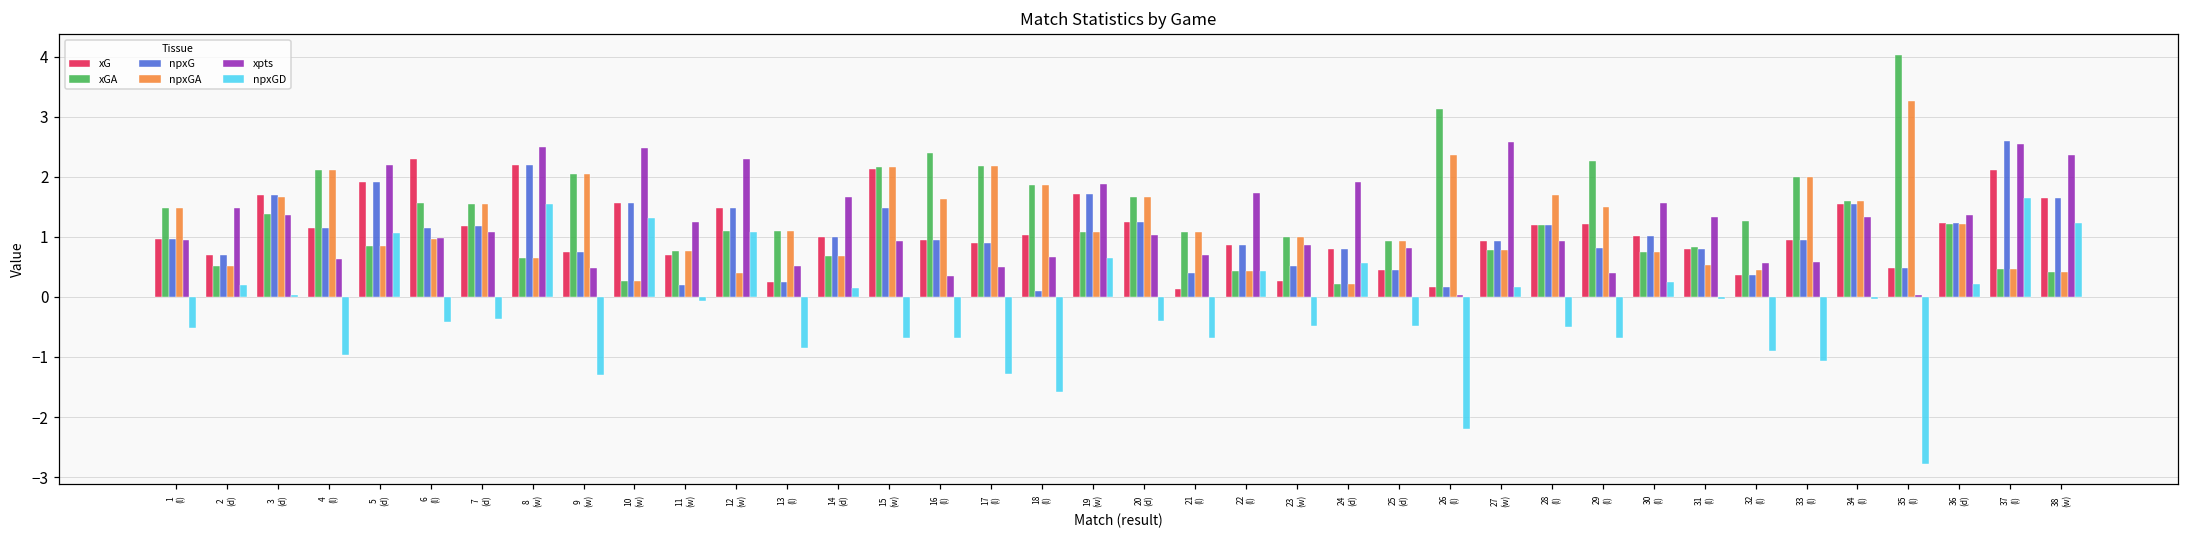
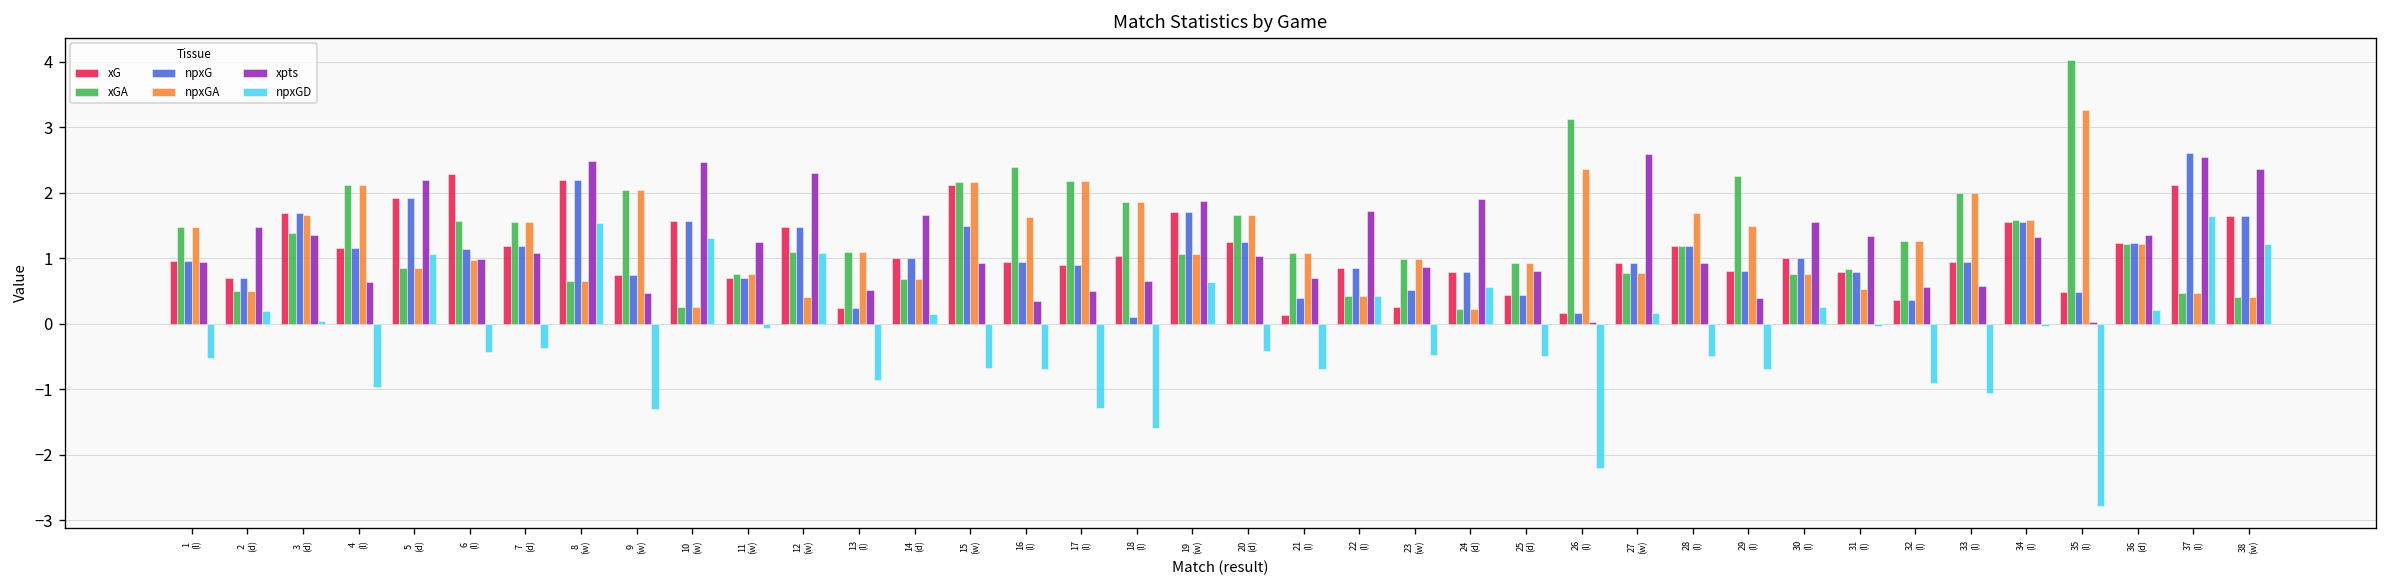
  {
    "xG": {
      "1 (l)": 1.0,
      "2 (d)": 0.7,
      "3 (d)": 1.7,
      "4 (l)": 1.2,
      "5 (d)": 1.9,
      "6 (l)": 2.3,
      "7 (d)": 1.2,
      "8 (w)": 2.2,
      "9 (w)": 0.7,
      "10 (w)": 1.6,
      "11 (w)": 0.7,
      "12 (w)": 1.5,
      "13 (l)": 0.2,
      "14 (d)": 1.0,
      "15 (w)": 2.1,
      "16 (l)": 0.9,
      "17 (l)": 0.9,
      "18 (l)": 1.0,
      "19 (w)": 1.7,
      "20 (d)": 1.2,
      "21 (l)": 0.1,
      "22 (l)": 0.9,
      "23 (w)": 0.3,
      "24 (d)": 0.8,
      "25 (d)": 0.4,
      "26 (l)": 0.2,
      "27 (w)": 0.9,
      "28 (l)": 1.2,
-     "29 (l)": 1.2,
+     "29 (l)": 0.8,
      "30 (l)": 1.0,
      "31 (l)": 0.8,
      "32 (l)": 0.4,
      "33 (l)": 0.9,
      "34 (l)": 1.5,
      "35 (l)": 0.5,
      "36 (d)": 1.2,
      "37 (l)": 2.1,
      "38 (w)": 1.6
    },
    "npxG": {
      "1 (l)": 1.0,
      "2 (d)": 0.7,
      "3 (d)": 1.7,
      "4 (l)": 1.2,
      "5 (d)": 1.9,
      "6 (l)": 1.1,
      "7 (d)": 1.2,
      "8 (w)": 2.2,
      "9 (w)": 0.7,
      "10 (w)": 1.6,
-     "11 (w)": 0.2,
+     "11 (w)": 0.7,
      "12 (w)": 1.5,
      "13 (l)": 0.2,
      "14 (d)": 1.0,
      "15 (w)": 1.5,
      "16 (l)": 0.9,
      "17 (l)": 0.9,
      "18 (l)": 0.1,
      "19 (w)": 1.7,
      "20 (d)": 1.2,
      "21 (l)": 0.4,
      "22 (l)": 0.9,
      "23 (w)": 0.5,
      "24 (d)": 0.8,
      "25 (d)": 0.4,
      "26 (l)": 0.2,
      "27 (w)": 0.9,
      "28 (l)": 1.2,
      "29 (l)": 0.8,
      "30 (l)": 1.0,
      "31 (l)": 0.8,
      "32 (l)": 0.4,
      "33 (l)": 0.9,
      "34 (l)": 1.5,
      "35 (l)": 0.5,
      "36 (d)": 1.2,
      "37 (l)": 2.6,
      "38 (w)": 1.6
    },
    "npxGA": {
      "1 (l)": 1.5,
      "2 (d)": 0.5,
      "3 (d)": 1.7,
      "4 (l)": 2.1,
      "5 (d)": 0.9,
      "6 (l)": 1.0,
      "7 (d)": 1.6,
      "8 (w)": 0.7,
      "9 (w)": 2.0,
      "10 (w)": 0.3,
      "11 (w)": 0.8,
      "12 (w)": 0.4,
      "13 (l)": 1.1,
      "14 (d)": 0.7,
      "15 (w)": 2.2,
      "16 (l)": 1.6,
      "17 (l)": 2.2,
      "18 (l)": 1.9,
      "19 (w)": 1.1,
      "20 (d)": 1.7,
      "21 (l)": 1.1,
      "22 (l)": 0.4,
      "23 (w)": 1.0,
      "24 (d)": 0.2,
      "25 (d)": 0.9,
      "26 (l)": 2.4,
      "27 (w)": 0.8,
      "28 (l)": 1.7,
      "29 (l)": 1.5,
      "30 (l)": 0.8,
      "31 (l)": 0.5,
-     "32 (l)": 0.4,
+     "32 (l)": 1.3,
      "33 (l)": 2.0,
      "34 (l)": 1.6,
      "35 (l)": 3.3,
      "36 (d)": 1.2,
      "37 (l)": 0.5,
      "38 (w)": 0.4
    }
  }
